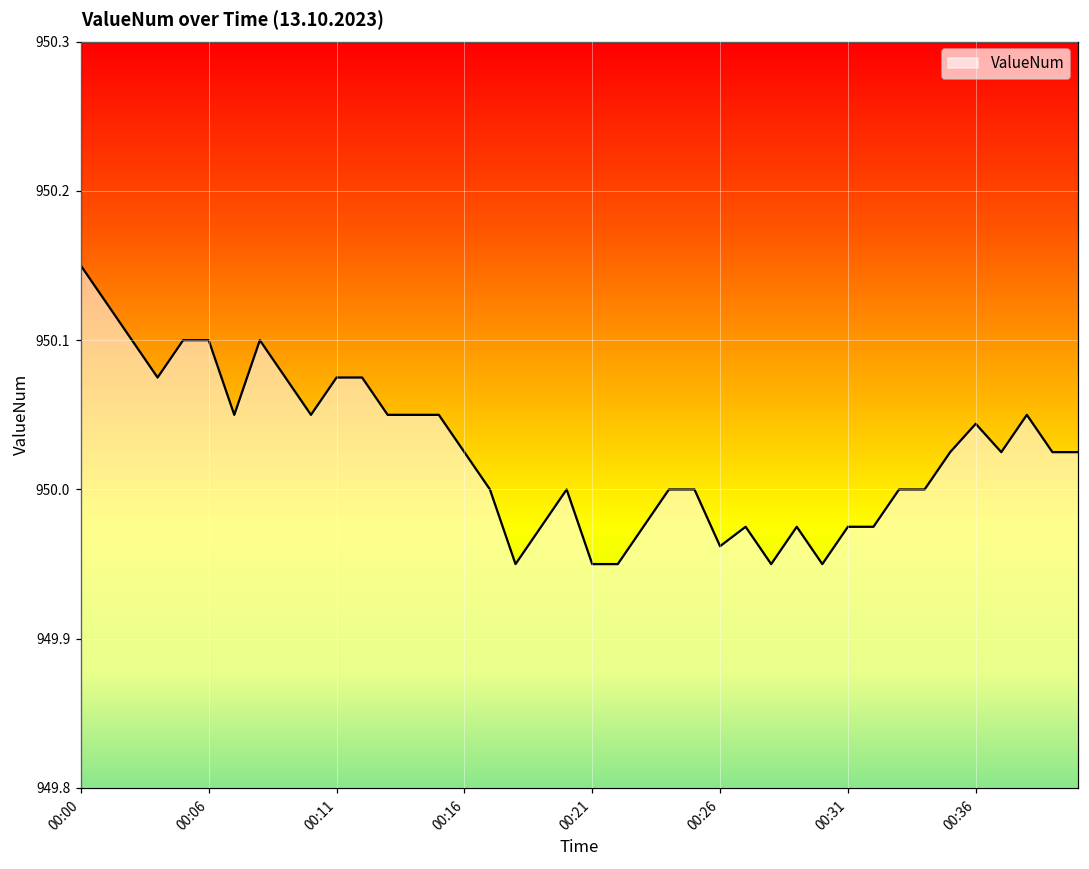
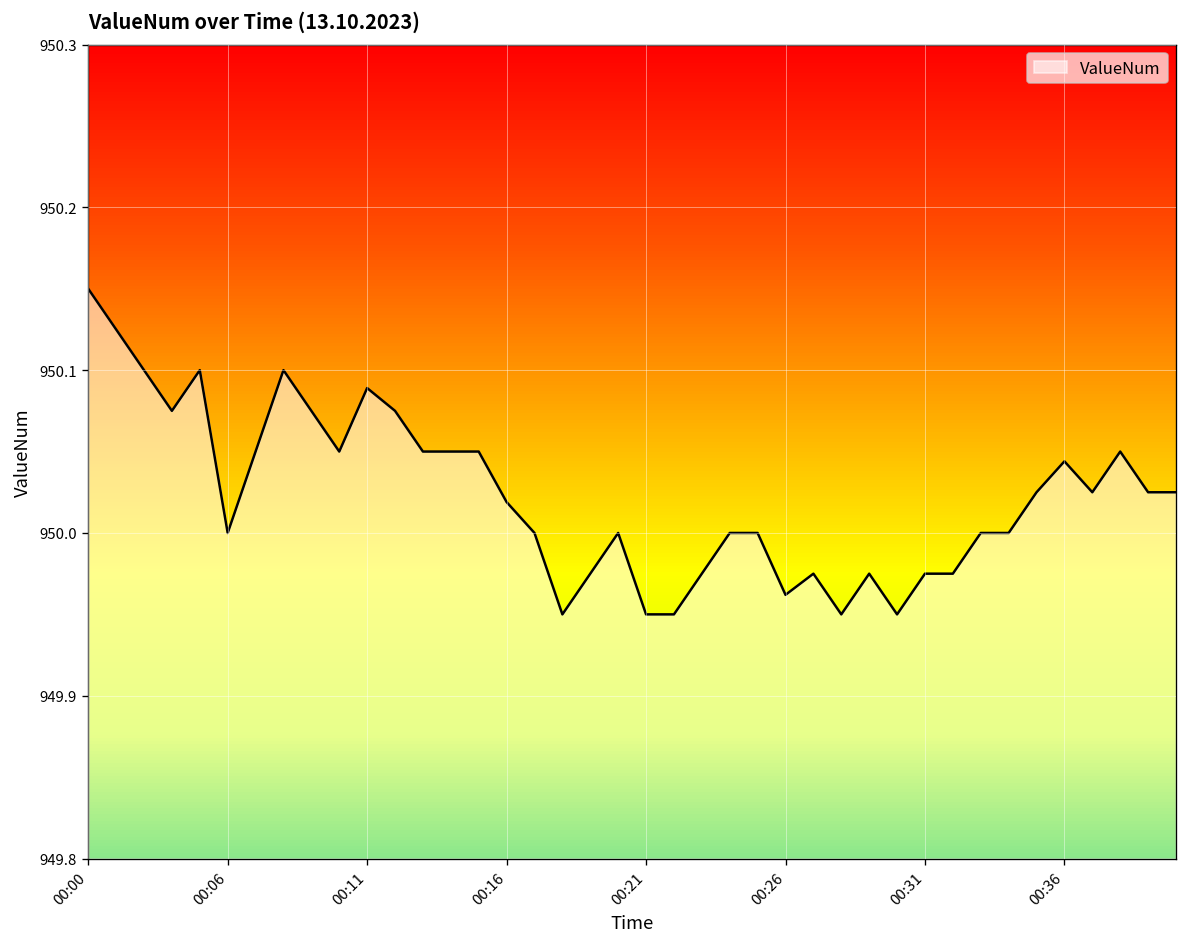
  {
    "00:00": 950.150,
-   "00:06": 950.1,
-   "00:11": 950.075,
-   "00:16": 950.025,
+   "00:06": 950.0,
+   "00:11": 950.089,
+   "00:16": 950.019,
    "00:21": 949.950,
    "00:26": 949.962,
    "00:31": 949.975,
    "00:36": 950.044
  }
